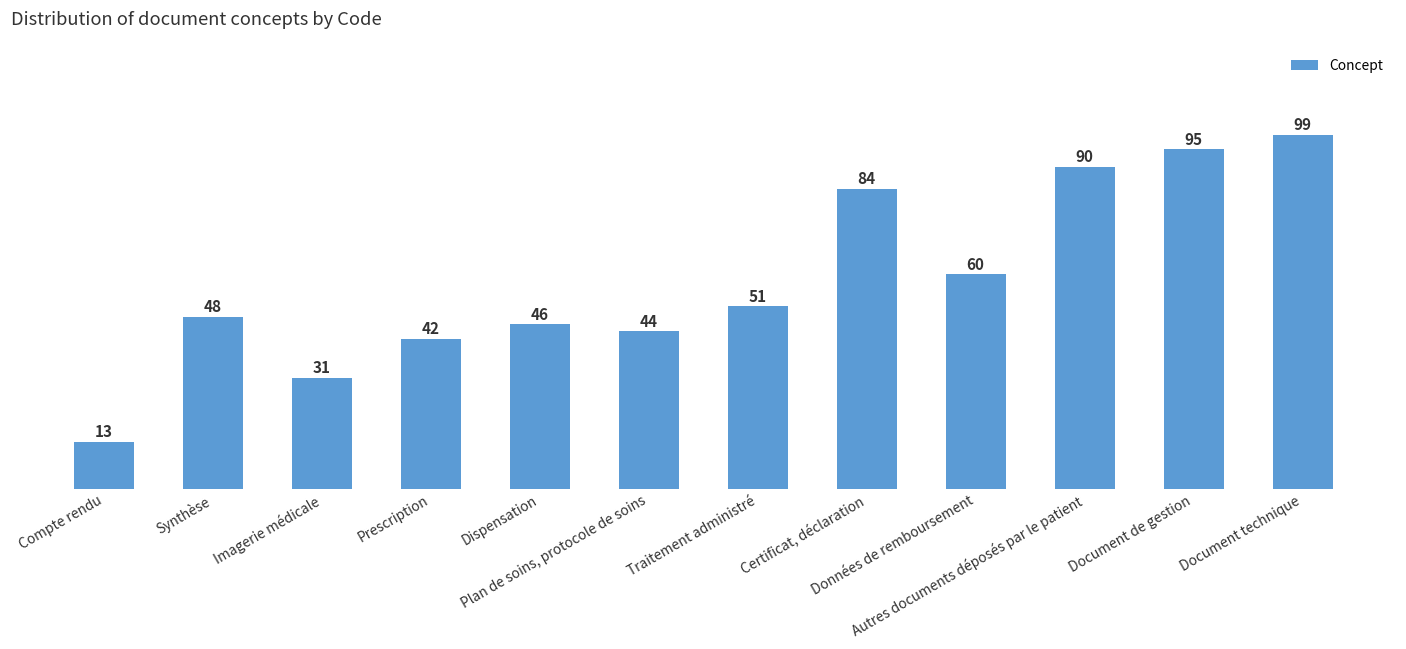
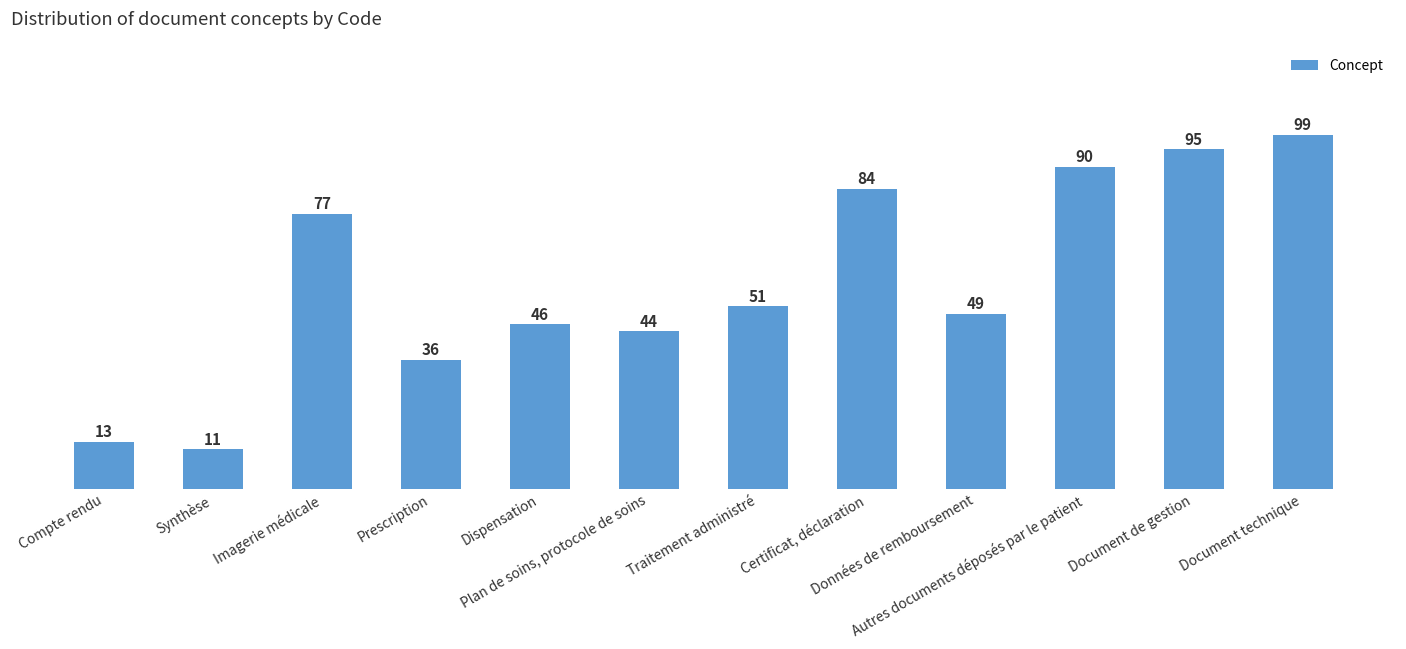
  {
    "Compte rendu": 13,
-   "Synthèse": 48,
-   "Imagerie médicale": 31,
-   "Prescription": 42,
+   "Synthèse": 11,
+   "Imagerie médicale": 77,
+   "Prescription": 36,
    "Dispensation": 46,
    "Plan de soins, protocole de soins": 44,
    "Traitement administré": 51,
    "Certificat, déclaration": 84,
-   "Données de remboursement": 60,
+   "Données de remboursement": 49,
    "Autres documents déposés par le patient": 90,
    "Document de gestion": 95,
    "Document technique": 99
  }
